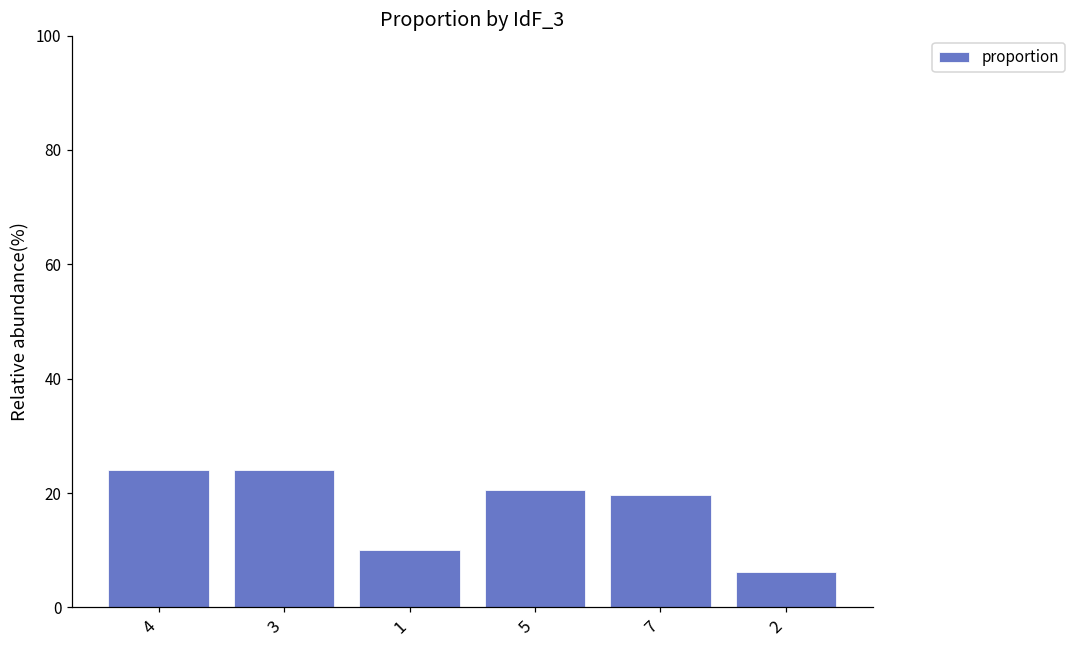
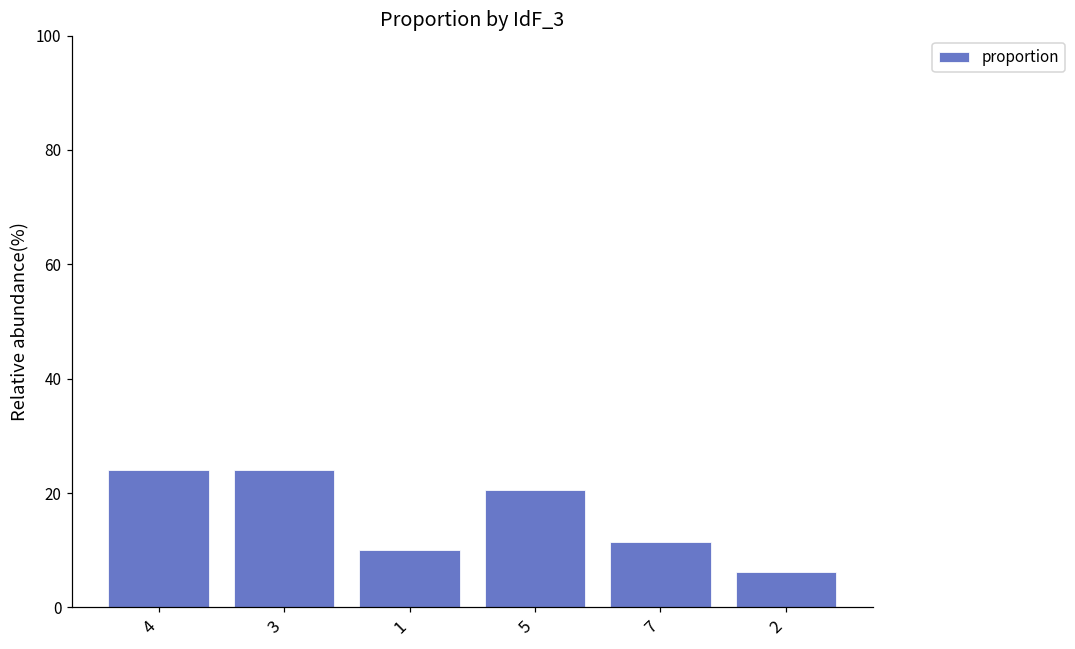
  {
    "4": 24,
    "3": 24,
    "1": 10,
    "5": 21,
-   "7": 20,
+   "7": 11,
    "2": 6
  }
